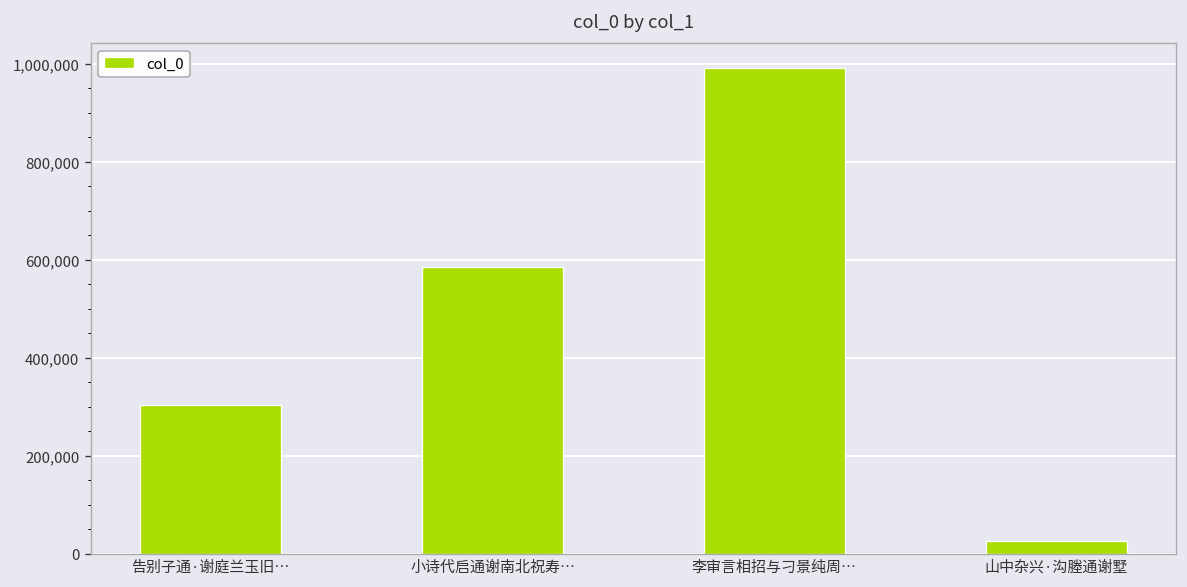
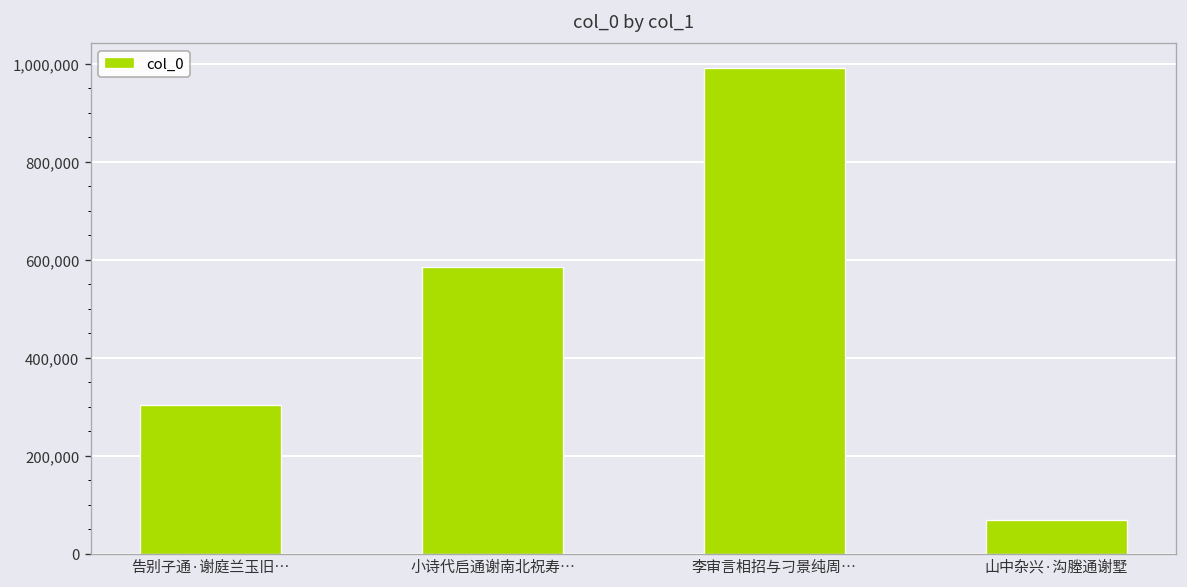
  {
    "告别子通·谢庭兰玉旧…": "300,000",
    "小诗代启通谢南北祝寿…": "590,000",
    "李审言相招与刁景纯周…": "990,000",
-   "山中杂兴·沟塍通谢墅": "30,000"
+   "山中杂兴·沟塍通谢墅": "70,000"
  }
